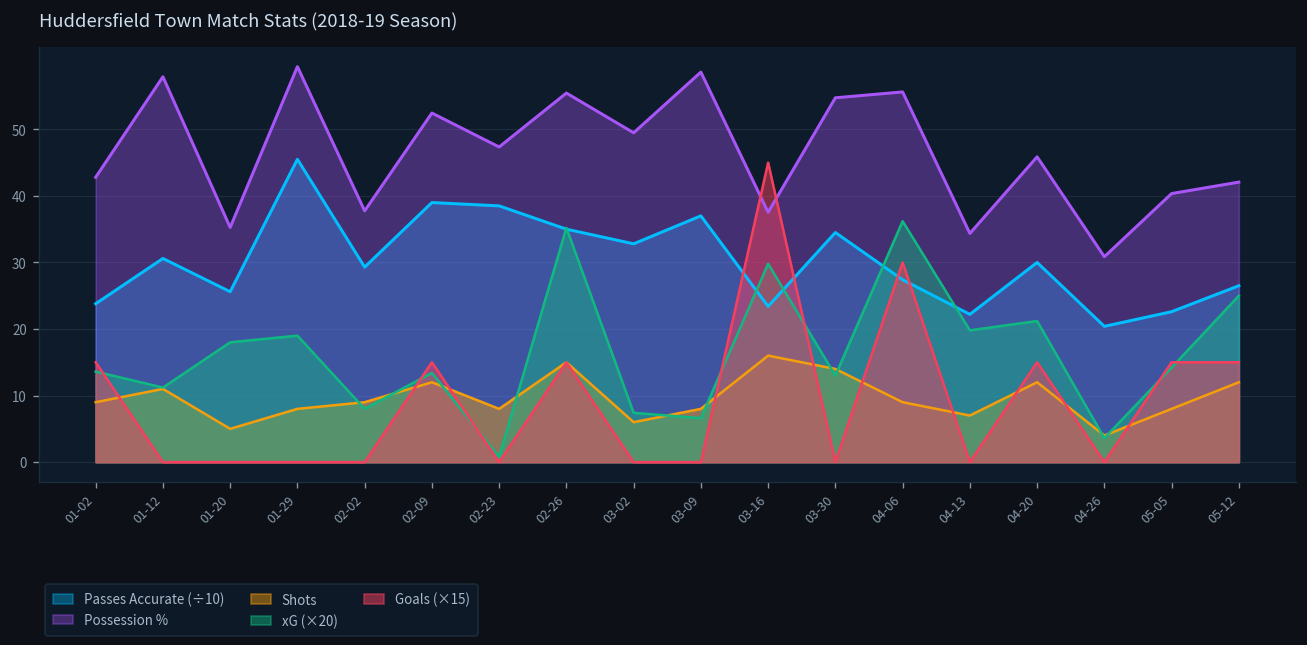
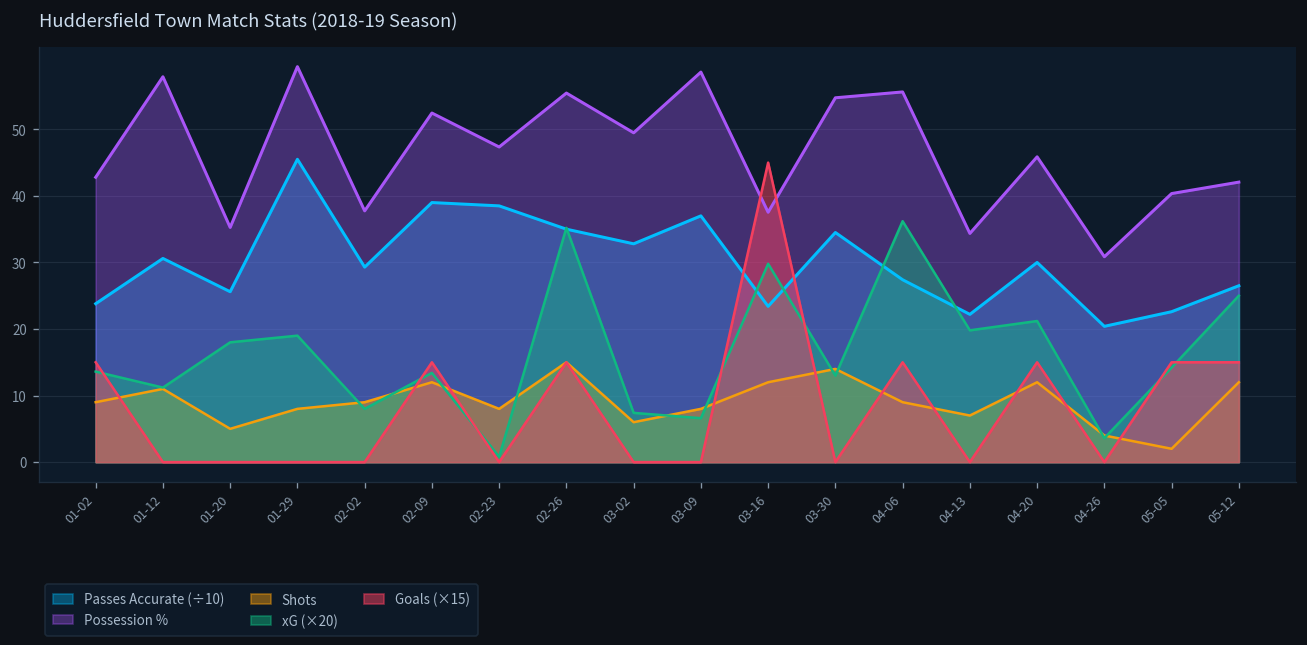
  {
    "Possession %": {
      "01-02": 43,
      "01-12": 58,
      "01-20": 35,
      "01-29": 59,
      "02-02": 38,
      "02-09": 52,
      "02-23": 47,
      "02-26": 55,
      "03-02": 49,
      "03-09": 59,
      "03-16": 38,
      "03-30": 55,
      "04-06": 56,
      "04-13": 34,
      "04-20": 46,
      "04-26": 31,
      "05-05": 40,
      "05-12": 42
    },
    "Shots": {
      "01-02": 9,
      "01-20": 5,
      "01-29": 8,
      "02-02": 9,
      "02-09": 12,
      "02-23": 8,
      "03-02": 6,
      "03-09": 8,
-     "03-16": 16,
+     "03-16": 12,
      "03-30": 14,
      "04-06": 9,
      "04-13": 7,
      "04-20": 12,
-     "05-05": 8,
+     "05-05": 2,
      "05-12": 12
    },
    "Goals (×15)": {
      "01-02": 15,
      "01-12": 0,
      "01-20": 0,
      "01-29": 0,
      "02-02": 0,
      "02-09": 15,
      "02-23": 0,
      "03-02": 0,
      "03-09": 0,
      "03-16": 45,
      "03-30": 0,
-     "04-06": 30,
+     "04-06": 15,
      "04-13": 0,
      "04-20": 15,
      "04-26": 0,
      "05-05": 15,
      "05-12": 15
    }
  }
